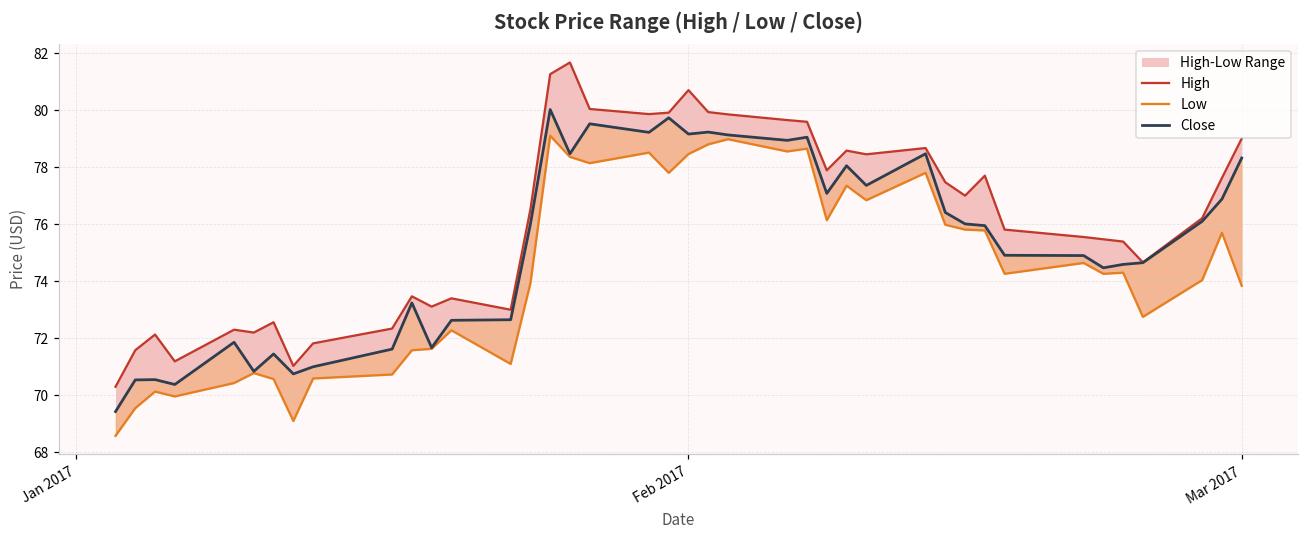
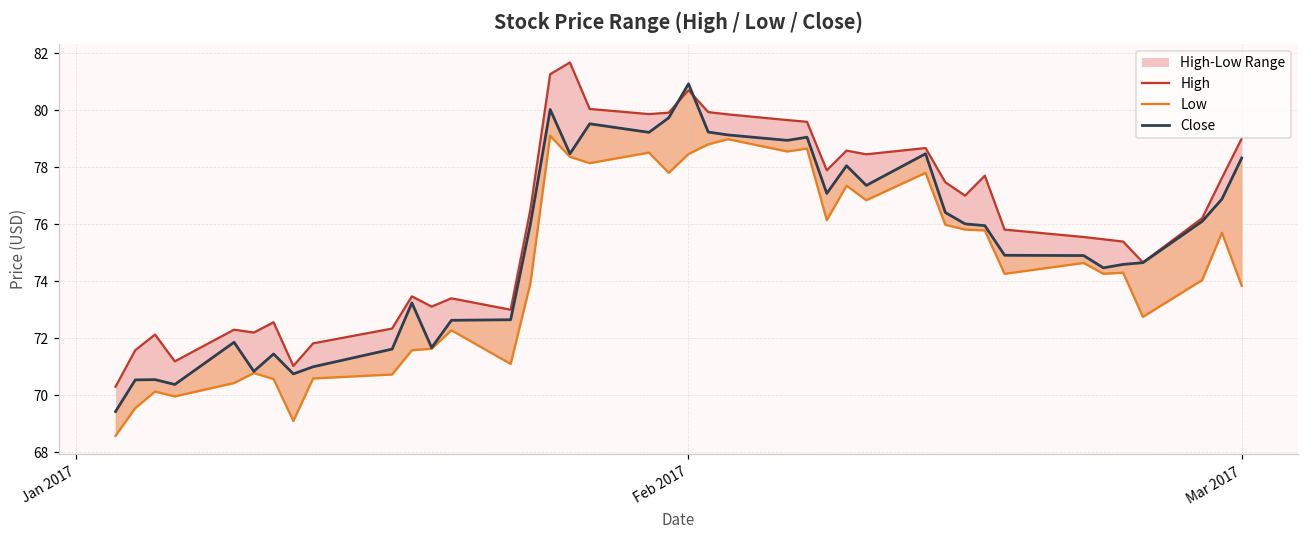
  {
    "High-Low Range": {
      "Feb 2017": 80.7
    },
    "Low": {
      "Feb 2017": 78.5,
      "Mar 2017": 73.8
    },
    "Close": {
-     "Feb 2017": 79.2,
+     "Feb 2017": 80.9,
      "Mar 2017": 78.3
    }
  }
